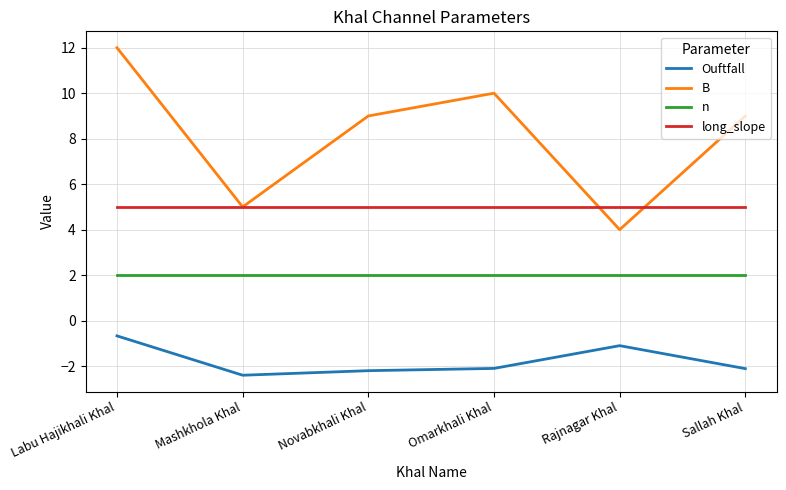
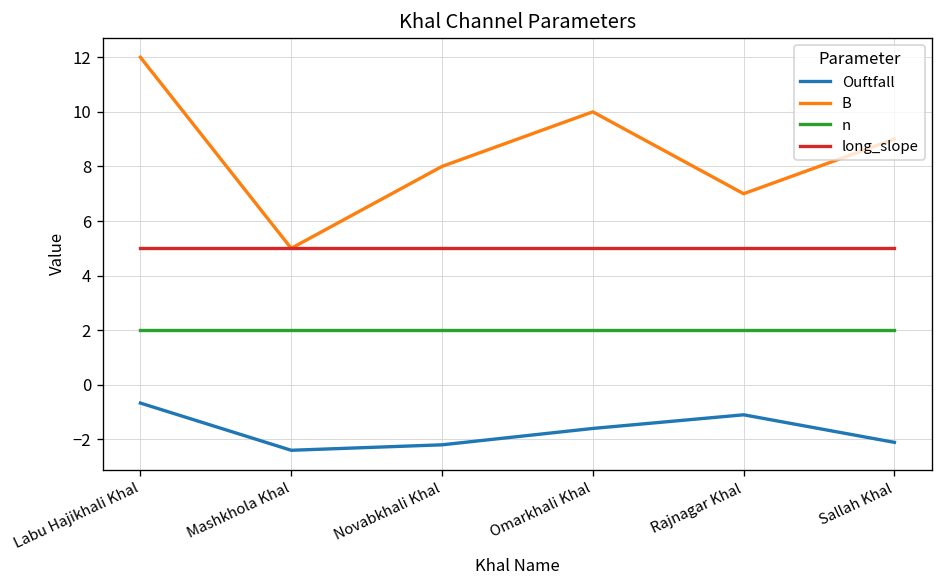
  {
    "Ouftfall": {
      "Labu Hajikhali Khal": -0.7,
      "Mashkhola Khal": -2.4,
      "Novabkhali Khal": -2.2,
-     "Omarkhali Khal": -2.1,
+     "Omarkhali Khal": -1.6,
      "Rajnagar Khal": -1.1,
      "Sallah Khal": -2.1
    },
    "B": {
      "Labu Hajikhali Khal": 12,
-     "Novabkhali Khal": 9,
+     "Novabkhali Khal": 8,
      "Omarkhali Khal": 10,
-     "Rajnagar Khal": 4
+     "Rajnagar Khal": 7
    },
    "n": {
      "Labu Hajikhali Khal": 2.0,
      "Mashkhola Khal": 2.0,
      "Novabkhali Khal": 2.0,
      "Omarkhali Khal": 2.0,
      "Rajnagar Khal": 2.0,
      "Sallah Khal": 2.0
    },
    "long_slope": {
      "Labu Hajikhali Khal": 5.0,
      "Novabkhali Khal": 5.0,
      "Omarkhali Khal": 5.0,
      "Rajnagar Khal": 5.0,
      "Sallah Khal": 5.0
    }
  }
